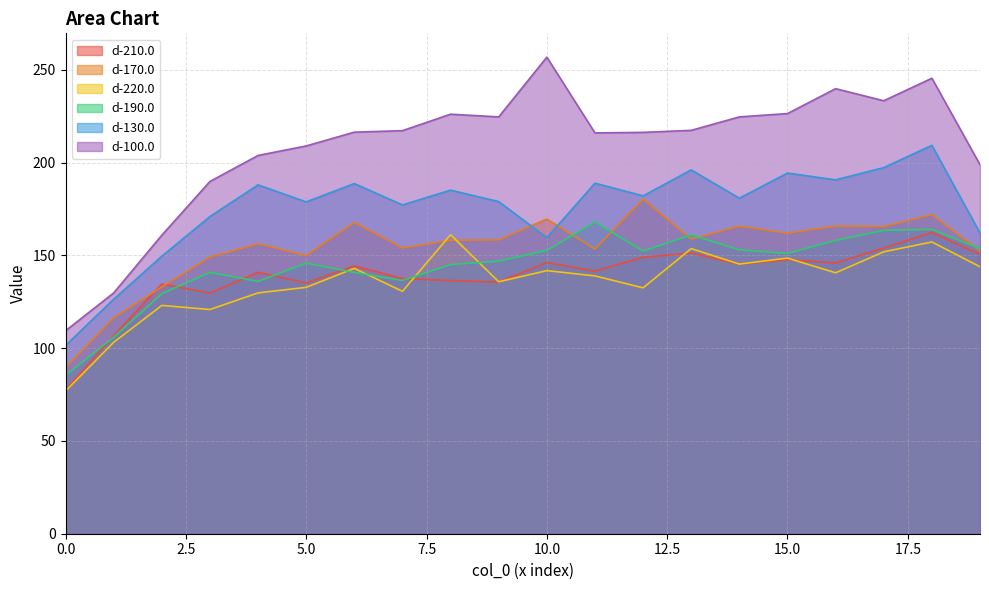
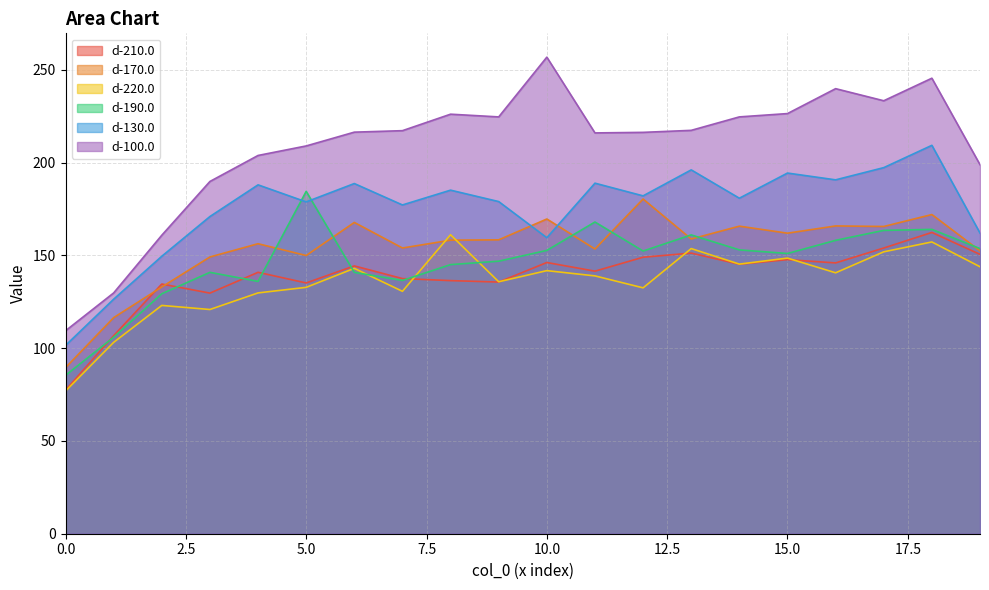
  {
    "d-220.0": {
      "5.0": 133,
      "10.0": 142
    },
    "d-190.0": {
      "0.0": 85,
-     "5.0": 146,
+     "5.0": 185,
      "10.0": 153,
      "15.0": 151
    },
    "d-130.0": {
      "0.0": 101,
      "5.0": 179,
      "10.0": 160,
      "15.0": 194
    },
    "d-100.0": {
      "0.0": 109,
      "5.0": 209,
      "10.0": 257,
      "15.0": 226
    }
  }
